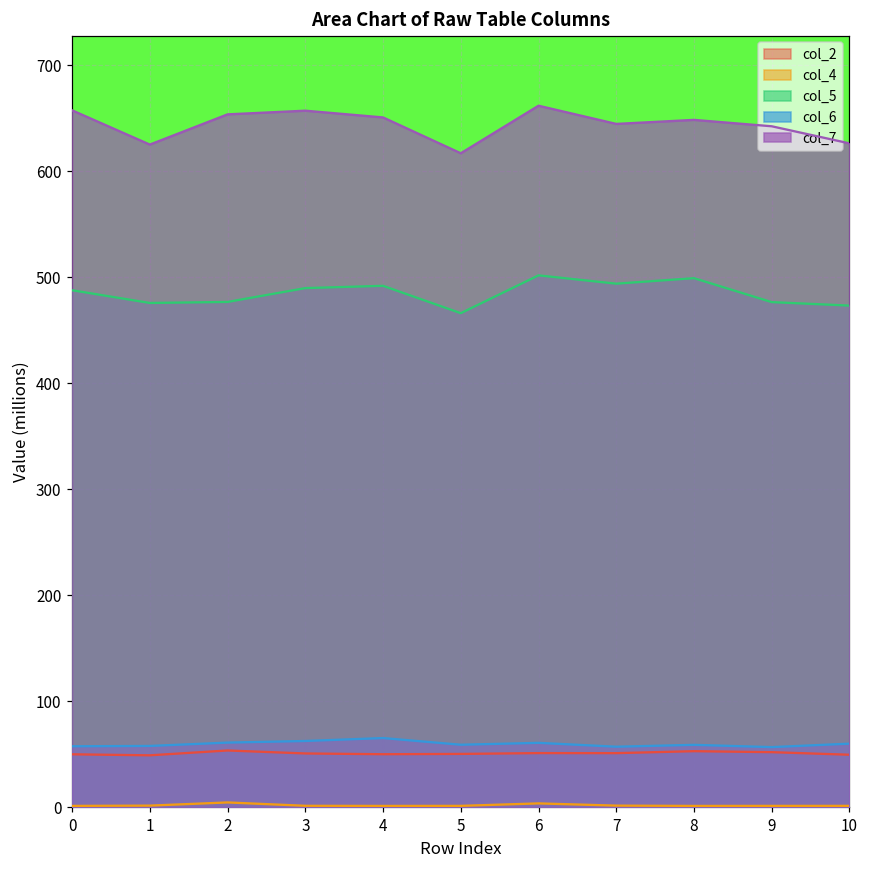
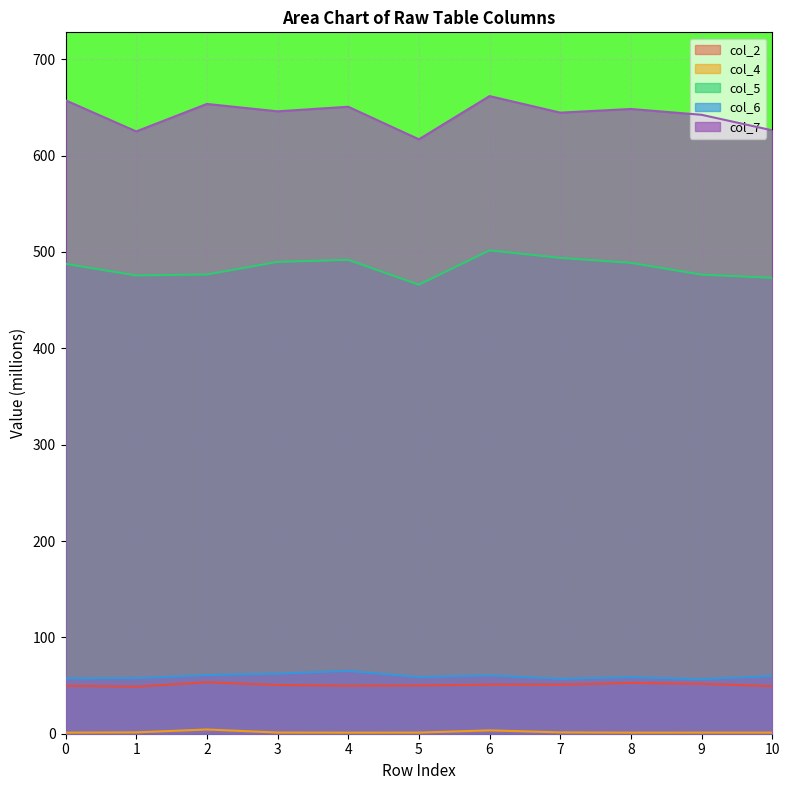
  {
    "col_2": {
      "0": 50,
      "1": 50,
      "2": 50,
      "3": 50,
      "4": 50,
      "5": 50,
      "6": 50,
      "7": 50,
      "8": 50,
      "9": 50,
      "10": 50
    },
    "col_4": {
      "0": 0,
      "1": 0,
      "2": 0,
      "3": 0,
      "4": 0,
      "5": 0,
      "6": 0,
      "7": 0,
      "8": 0,
      "9": 0,
      "10": 0
    },
    "col_5": {
      "0": 490,
      "1": 480,
      "2": 480,
      "3": 490,
      "4": 490,
      "5": 470,
      "6": 500,
      "7": 490,
-     "8": 500,
+     "8": 490,
      "9": 480,
      "10": 470
    },
    "col_6": {
      "0": 60,
      "1": 60,
      "2": 60,
      "3": 60,
      "4": 70,
      "5": 60,
      "6": 60,
      "7": 60,
      "8": 60,
      "9": 60,
      "10": 60
    },
    "col_7": {
      "0": 660,
      "1": 630,
      "2": 650,
-     "3": 660,
+     "3": 650,
      "4": 650,
      "5": 620,
      "6": 660,
      "7": 640,
      "8": 650,
      "10": 630
    }
  }
